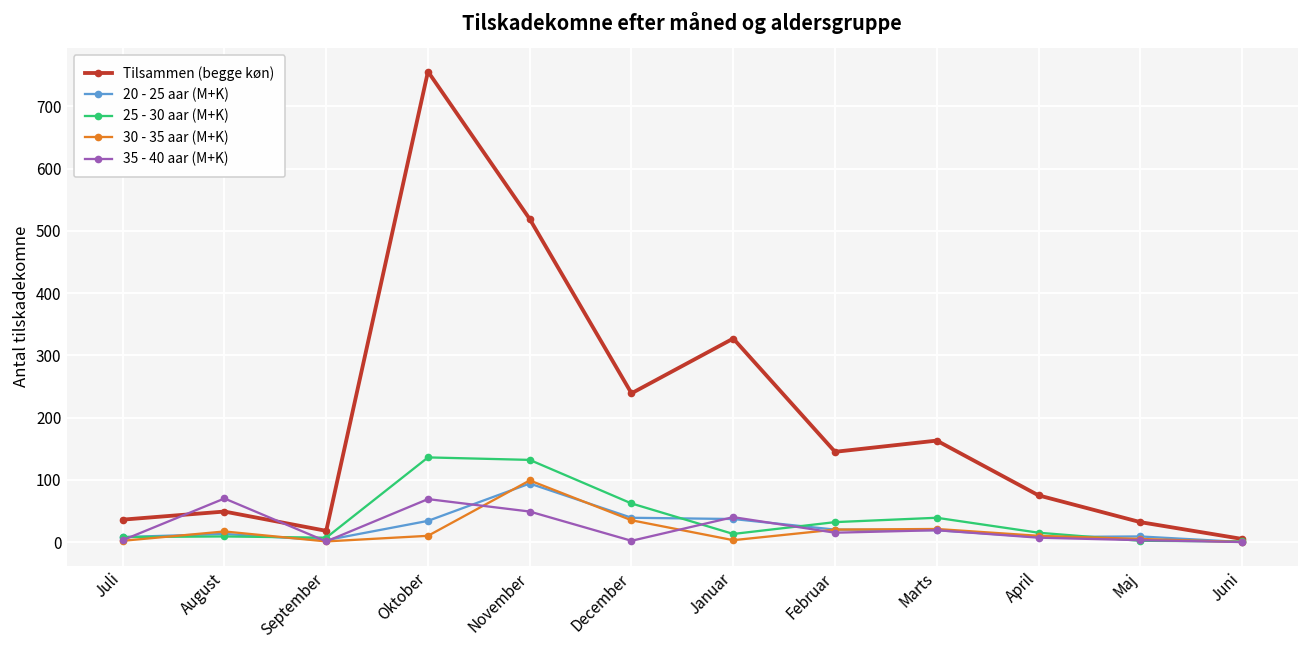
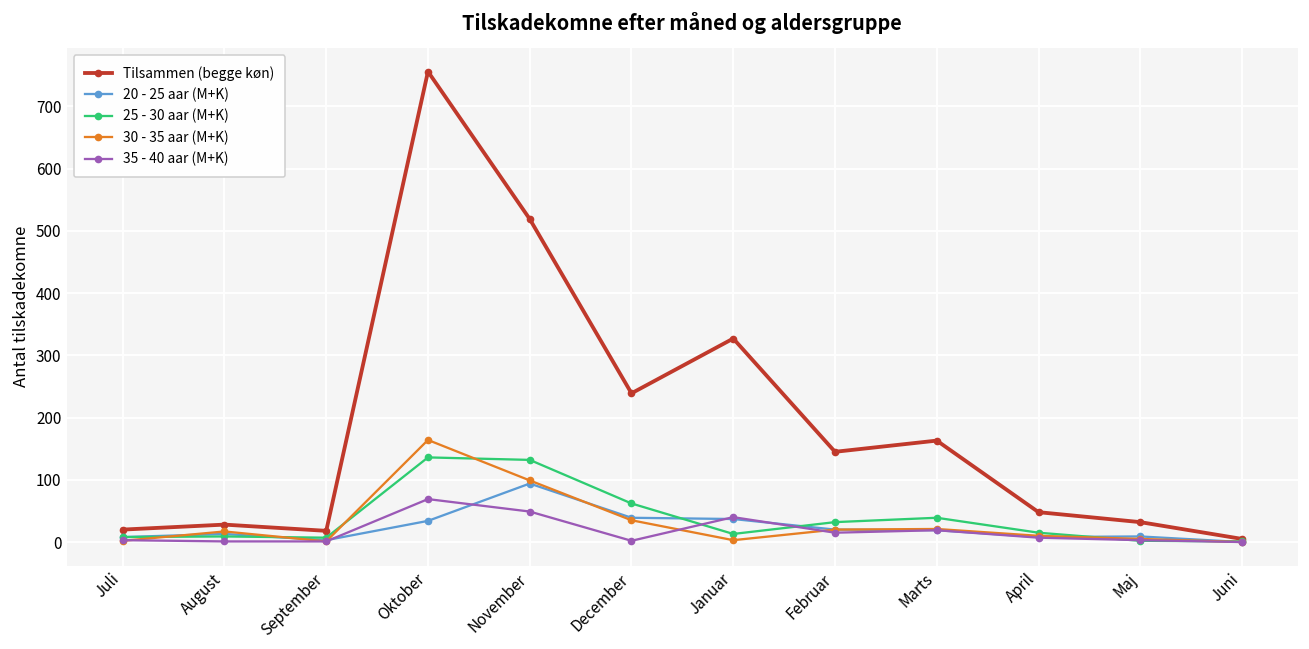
  {
    "Tilsammen (begge køn)": {
-     "Juli": 40,
-     "August": 50,
+     "Juli": 20,
+     "August": 30,
      "September": 20,
      "Oktober": 760,
      "November": 520,
      "December": 240,
      "Januar": 330,
      "Februar": 150,
      "Marts": 160,
-     "April": 80,
+     "April": 50,
      "Maj": 30
    },
    "20 - 25 aar (M+K)": {
      "Oktober": 30,
      "November": 90
    },
    "25 - 30 aar (M+K)": {
      "Oktober": 140,
      "November": 130,
      "December": 60,
      "Januar": 10,
      "Februar": 30,
      "Marts": 40,
      "April": 20
    },
    "30 - 35 aar (M+K)": {
-     "Oktober": 10,
+     "Oktober": 160,
      "November": 100,
      "Januar": 0
    },
    "35 - 40 aar (M+K)": {
-     "August": 70,
+     "August": 0,
      "Oktober": 70,
      "November": 50,
      "December": 0,
      "Februar": 20
    }
  }
